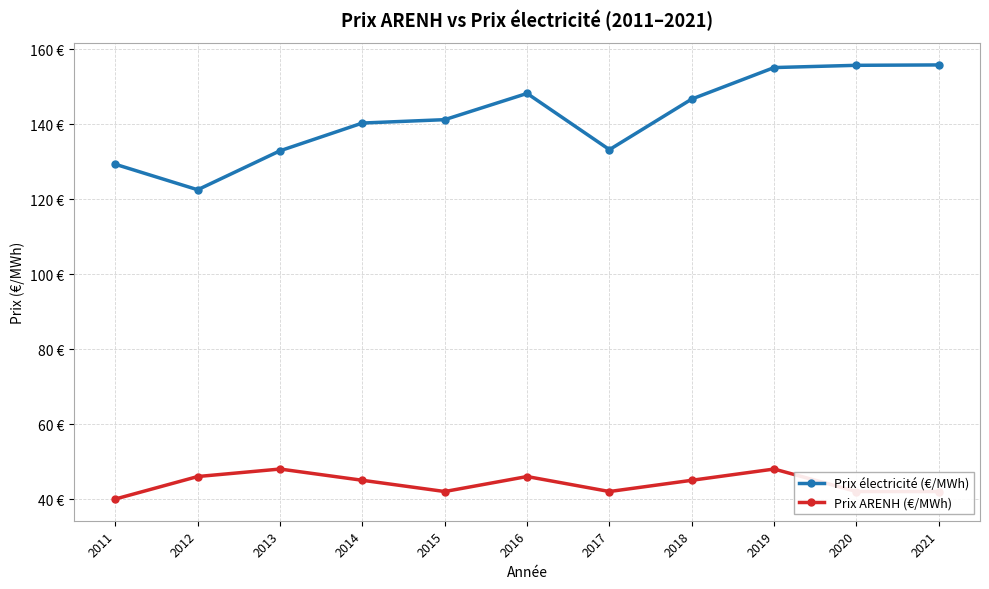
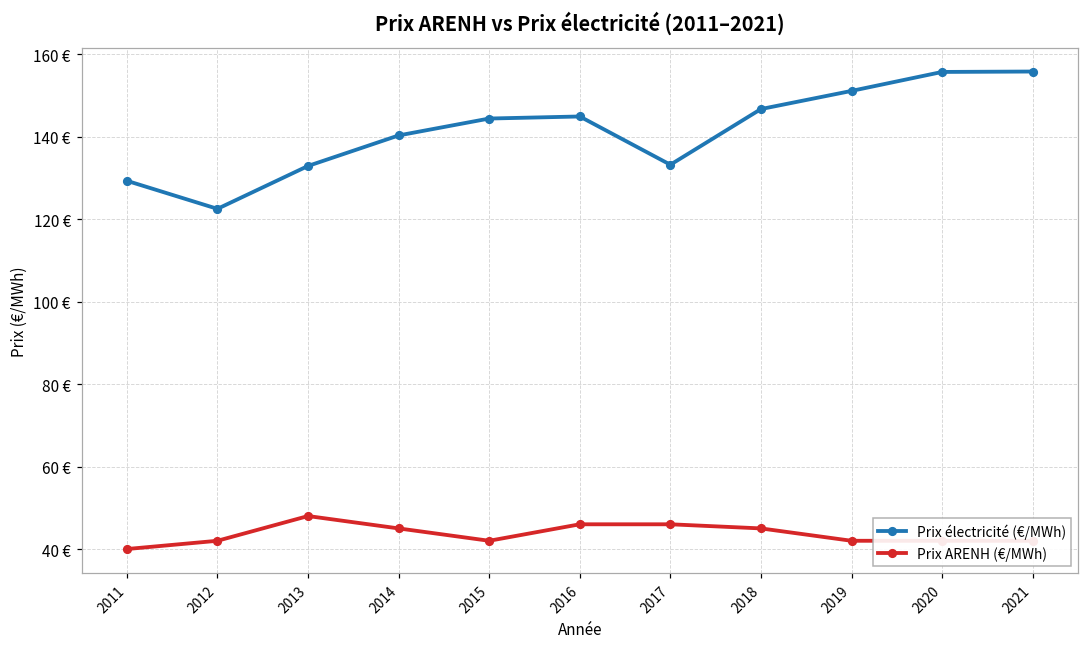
  {
    "Prix électricité (€/MWh)": {
      "2011": "129 €",
      "2012": "123 €",
      "2013": "133 €",
      "2014": "140 €",
-     "2015": "141 €",
-     "2016": "148 €",
+     "2015": "144 €",
+     "2016": "145 €",
      "2017": "133 €",
      "2018": "147 €",
-     "2019": "155 €",
+     "2019": "151 €",
      "2020": "156 €",
      "2021": "156 €"
    },
    "Prix ARENH (€/MWh)": {
      "2011": "40 €",
-     "2012": "46 €",
+     "2012": "42 €",
      "2013": "48 €",
      "2014": "45 €",
      "2015": "42 €",
      "2016": "46 €",
-     "2017": "42 €",
+     "2017": "46 €",
      "2018": "45 €",
-     "2019": "48 €"
+     "2019": "42 €"
    }
  }
